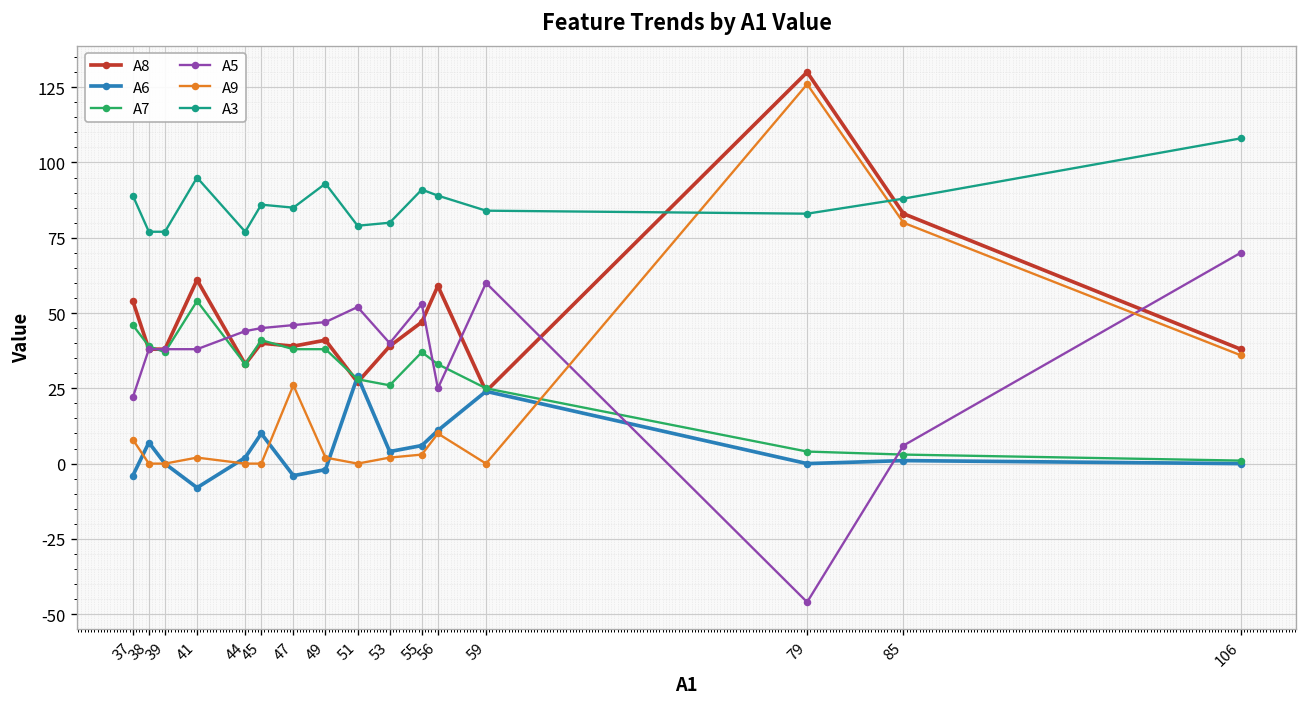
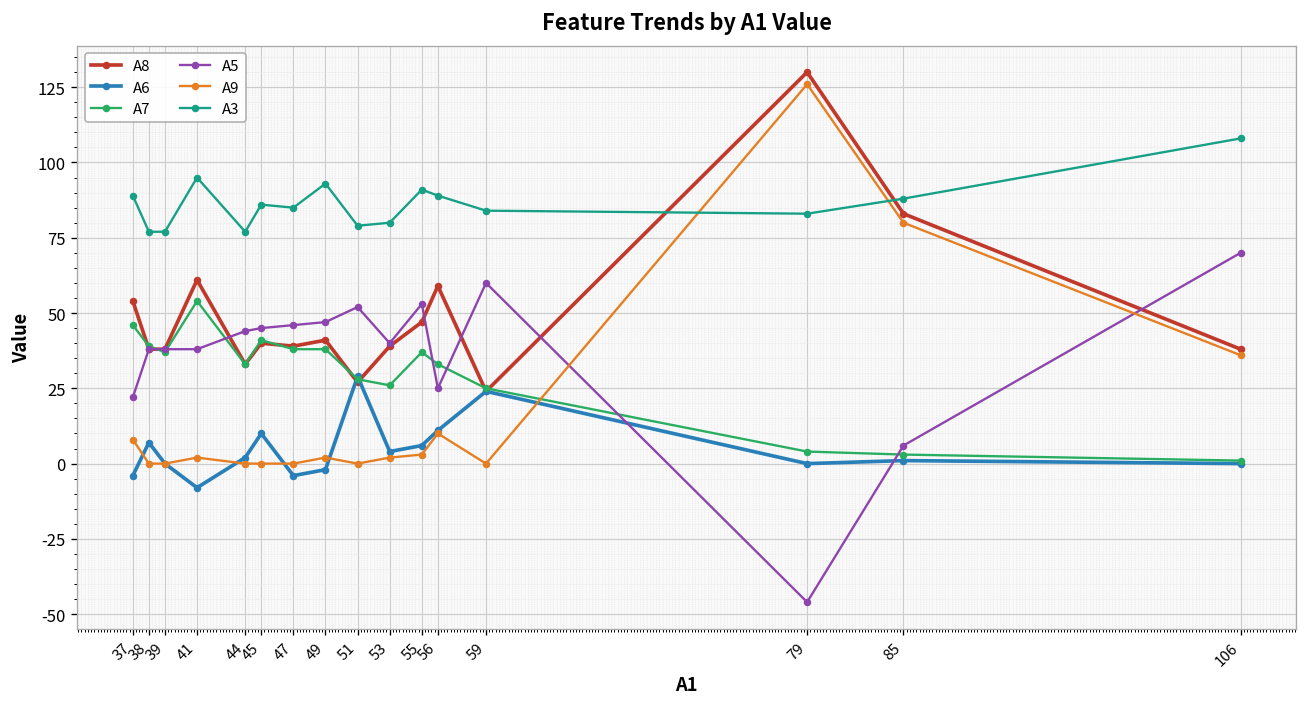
  {
    "A8": {
      "37": 54,
      "41": 61,
      "49": 41,
      "55": 47,
      "56": 59,
      "79": 130,
      "85": 83,
      "106": 38
    },
    "A6": {
      "37": -4,
      "38": 7,
      "41": -8,
      "44": 2,
      "45": 10,
      "47": -4,
      "49": -2,
      "53": 4,
      "55": 6,
      "79": 0,
      "85": 1
    },
    "A5": {
      "37": 22,
      "41": 38,
      "44": 44,
      "45": 45,
      "47": 46,
      "49": 47,
      "51": 52,
      "55": 53,
      "56": 25,
      "59": 60,
      "79": -46,
      "85": 6,
      "106": 70
    },
    "A9": {
      "37": 8,
      "38": 0,
      "41": 2,
      "44": 0,
      "45": 0,
-     "47": 26,
+     "47": 0,
      "49": 2,
      "51": 0,
      "53": 2,
      "55": 3,
      "59": 0,
      "79": 126,
      "85": 80,
      "106": 36
    }
  }
